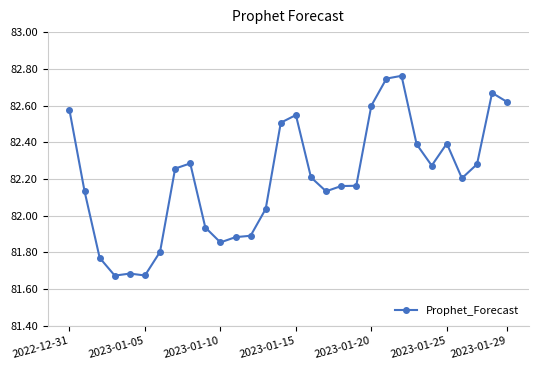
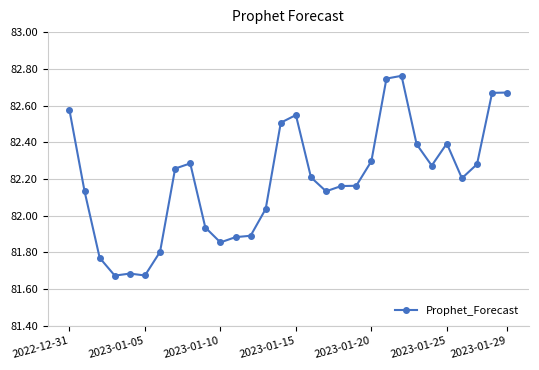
  {
    "2022-12-31": 82.57,
    "2023-01-05": 81.67,
    "2023-01-10": 81.85,
    "2023-01-15": 82.55,
-   "2023-01-20": 82.60,
+   "2023-01-20": 82.30,
    "2023-01-25": 82.39,
-   "2023-01-29": 82.62
+   "2023-01-29": 82.67
  }
